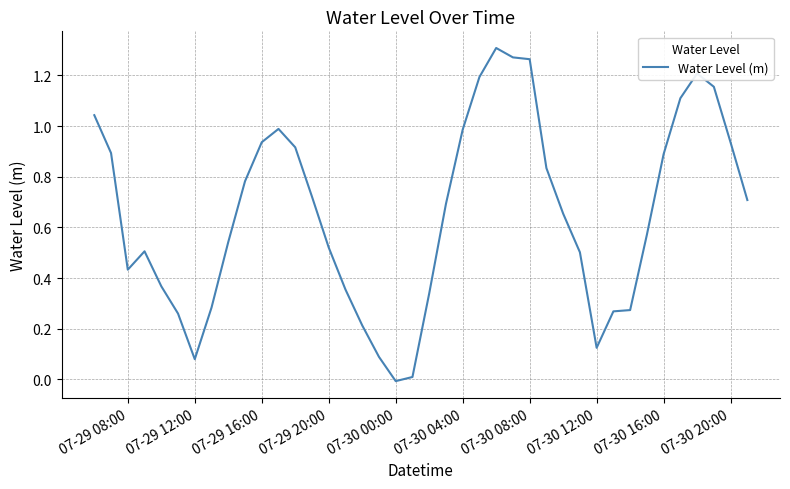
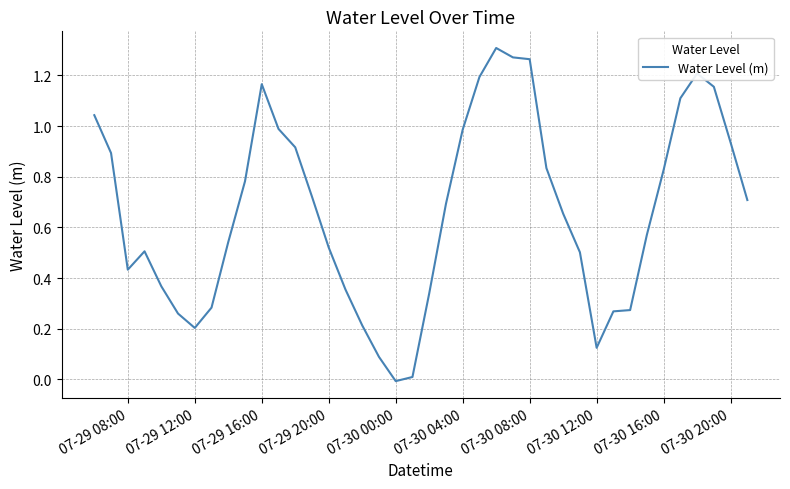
  {
    "07-29 08:00": 0.43,
-   "07-29 12:00": 0.08,
-   "07-29 16:00": 0.94,
+   "07-29 12:00": 0.20,
+   "07-29 16:00": 1.17,
    "07-29 20:00": 0.52,
    "07-30 00:00": -0.01,
    "07-30 04:00": 0.99,
    "07-30 08:00": 1.26,
    "07-30 12:00": 0.12,
-   "07-30 16:00": 0.89,
+   "07-30 16:00": 0.83,
    "07-30 20:00": 0.94
  }
